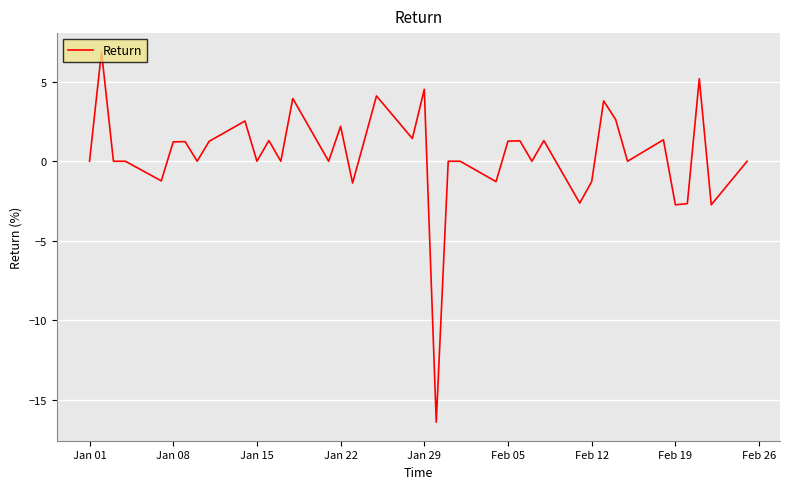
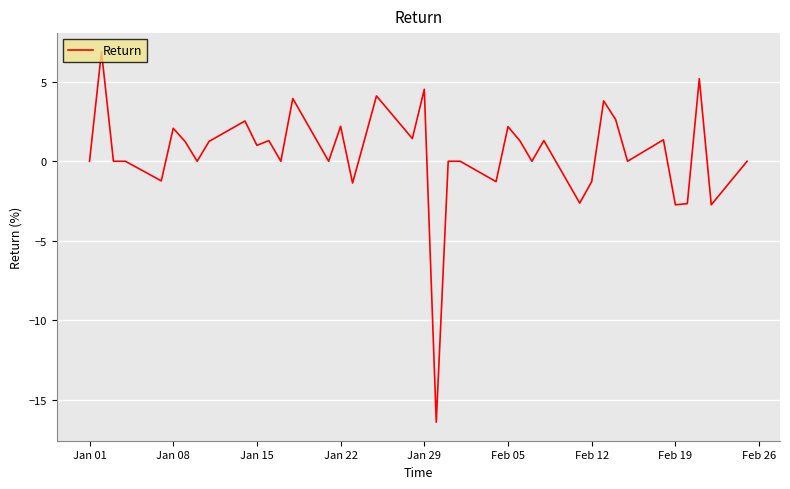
  {
    "Jan 01": 0.0,
-   "Jan 08": 1.2,
-   "Jan 15": 0,
+   "Jan 08": 2.1,
+   "Jan 15": 1,
    "Jan 22": 2.2,
    "Jan 29": 4.5,
-   "Feb 05": 1.3,
+   "Feb 05": 2.2,
    "Feb 12": -1.3,
    "Feb 19": -2.7
  }
